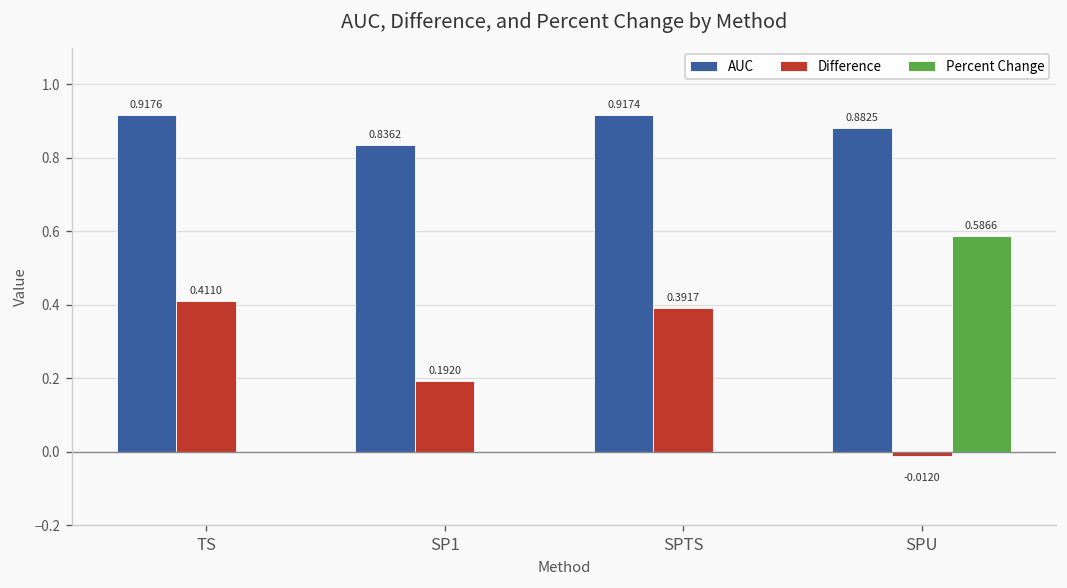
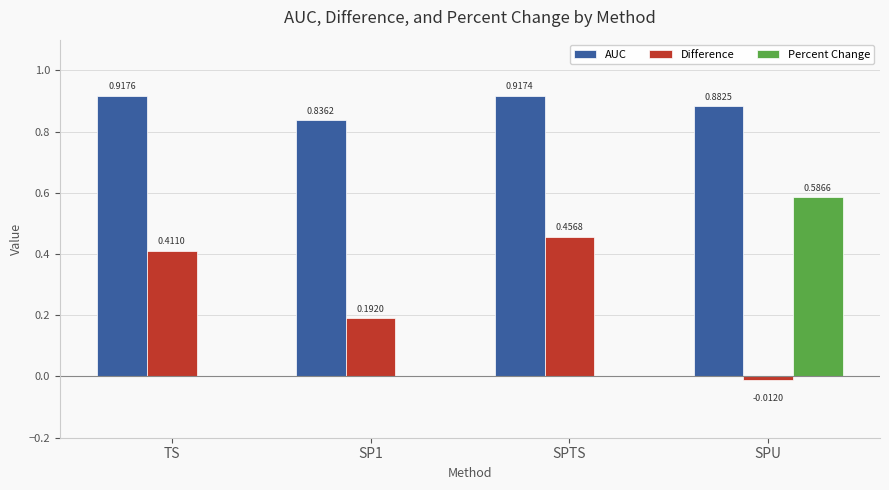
  {
    "AUC": {
      "TS": 0.9176,
      "SP1": 0.8362,
      "SPTS": 0.9174,
      "SPU": 0.8825
    },
    "Difference": {
      "TS": 0.4110,
      "SP1": 0.1920,
-     "SPTS": 0.3917,
+     "SPTS": 0.4568,
      "SPU": -0.0120
    },
    "Percent Change": {
      "SPU": 0.5866
    }
  }
